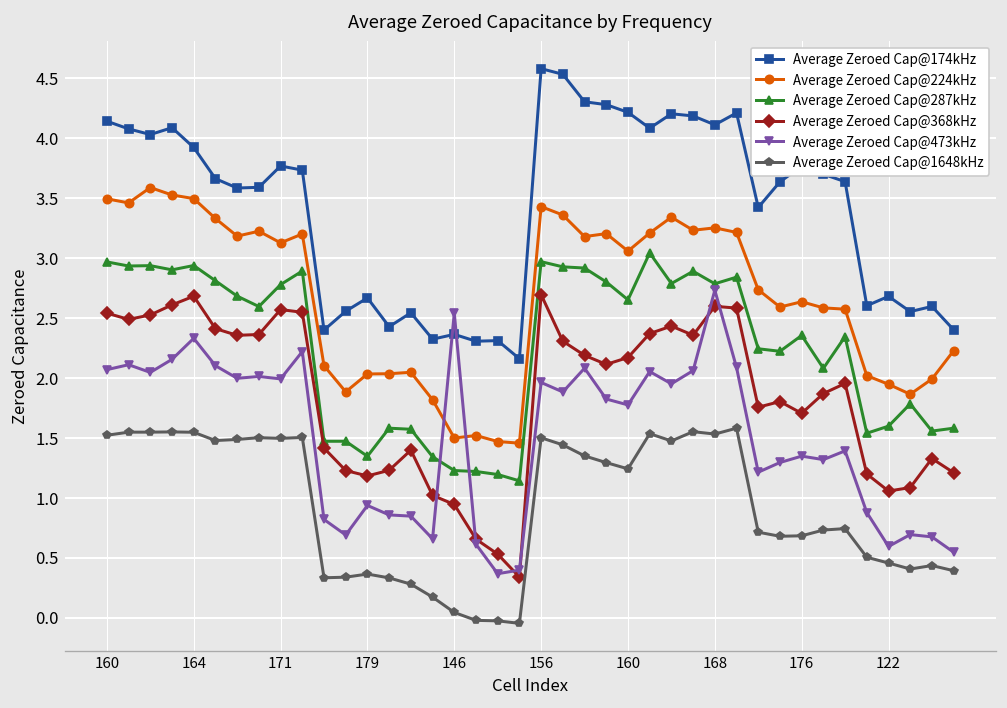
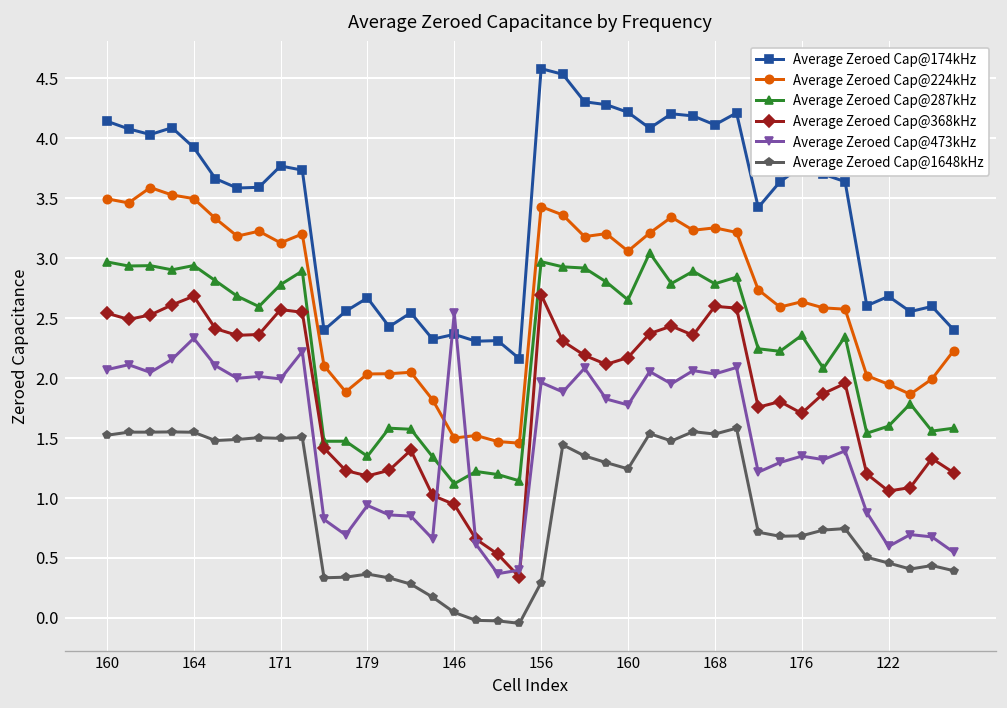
  {
    "Average Zeroed Cap@174kHz": {
      "164": 3.9,
      "171": 3.8,
      "179": 2.7,
      "146": 2.4,
      "156": 4.6,
      "168": 4.1,
      "122": 2.7
    },
    "Average Zeroed Cap@224kHz": {
      "164": 3.5,
      "171": 3.1,
      "179": 2.0,
      "146": 1.5,
      "156": 3.4,
      "168": 3.3,
      "176": 2.6,
      "122": 1.9
    },
    "Average Zeroed Cap@287kHz": {
      "164": 2.9,
      "171": 2.8,
      "179": 1.3,
-     "146": 1.2,
+     "146": 1.1,
      "156": 3.0,
      "168": 2.8,
      "176": 2.4,
      "122": 1.6
    },
    "Average Zeroed Cap@368kHz": {
      "164": 2.7,
      "171": 2.6,
      "179": 1.2,
      "146": 0.9,
      "156": 2.7,
      "168": 2.6,
      "176": 1.7,
      "122": 1.1
    },
    "Average Zeroed Cap@473kHz": {
      "164": 2.3,
      "171": 2.0,
      "179": 0.9,
      "146": 2.5,
      "156": 2.0,
-     "168": 2.7,
+     "168": 2.0,
      "176": 1.3,
      "122": 0.6
    },
    "Average Zeroed Cap@1648kHz": {
      "164": 1.5,
      "171": 1.5,
      "179": 0.4,
      "146": 0.0,
-     "156": 1.5,
+     "156": 0.3,
      "168": 1.5,
      "176": 0.7,
      "122": 0.5
    }
  }
